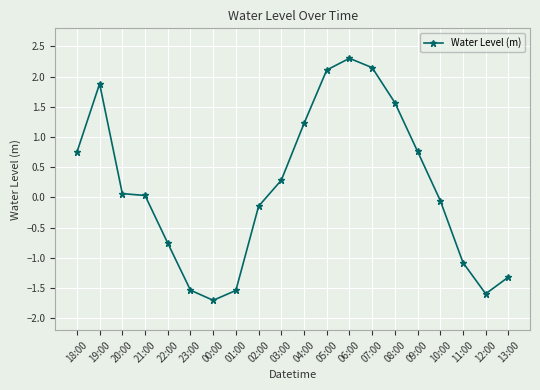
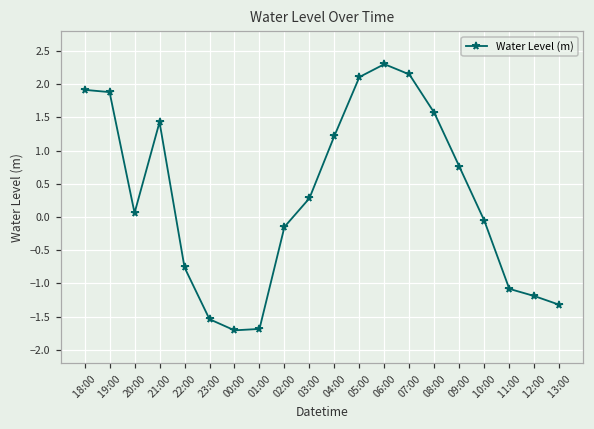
  {
-   "18:00": 0.7,
+   "18:00": 1.9,
    "19:00": 1.9,
    "20:00": 0.1,
-   "21:00": 0.0,
+   "21:00": 1.4,
    "22:00": -0.8,
    "23:00": -1.5,
    "00:00": -1.7,
-   "01:00": -1.5,
+   "01:00": -1.7,
    "02:00": -0.1,
    "03:00": 0.3,
    "04:00": 1.2,
    "05:00": 2.1,
    "06:00": 2.3,
    "07:00": 2.1,
    "08:00": 1.6,
    "09:00": 0.8,
    "10:00": -0.1,
    "11:00": -1.1,
-   "12:00": -1.6,
+   "12:00": -1.2,
    "13:00": -1.3
  }
